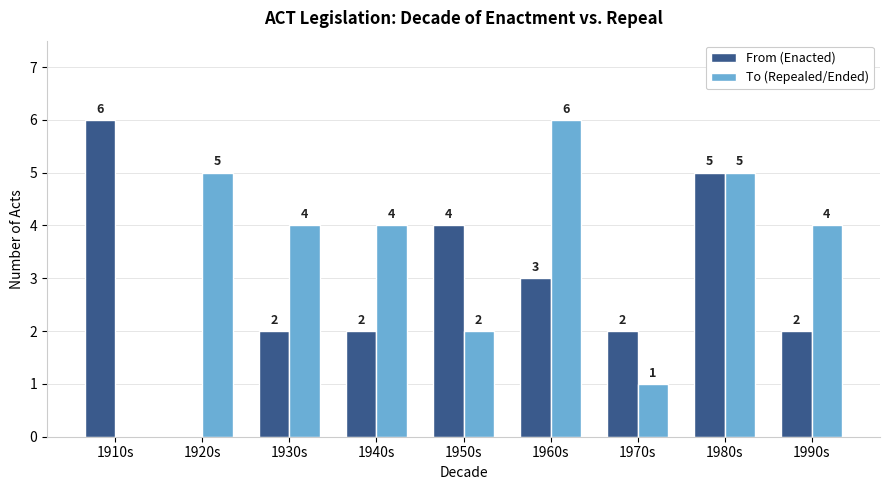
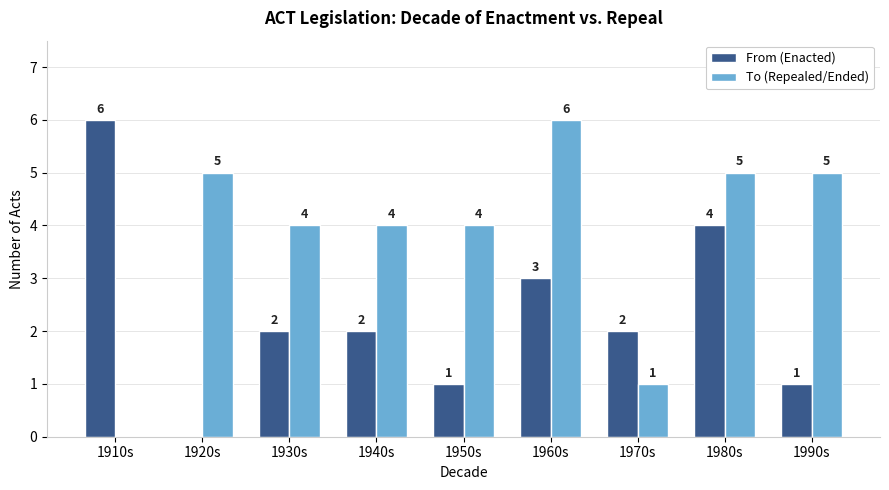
  {
    "From (Enacted)": {
      "1910s": 6,
      "1930s": 2,
      "1940s": 2,
-     "1950s": 4,
+     "1950s": 1,
      "1960s": 3,
      "1970s": 2,
-     "1980s": 5,
-     "1990s": 2
+     "1980s": 4,
+     "1990s": 1
    },
    "To (Repealed/Ended)": {
      "1920s": 5,
      "1930s": 4,
      "1940s": 4,
-     "1950s": 2,
+     "1950s": 4,
      "1960s": 6,
      "1970s": 1,
      "1980s": 5,
-     "1990s": 4
+     "1990s": 5
    }
  }
